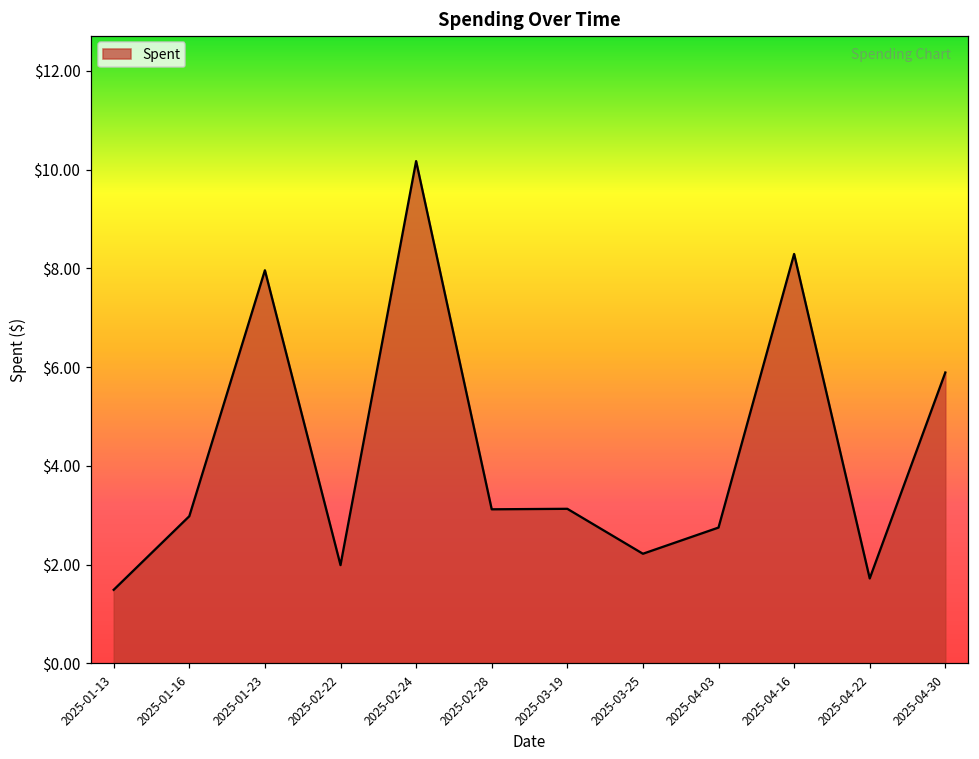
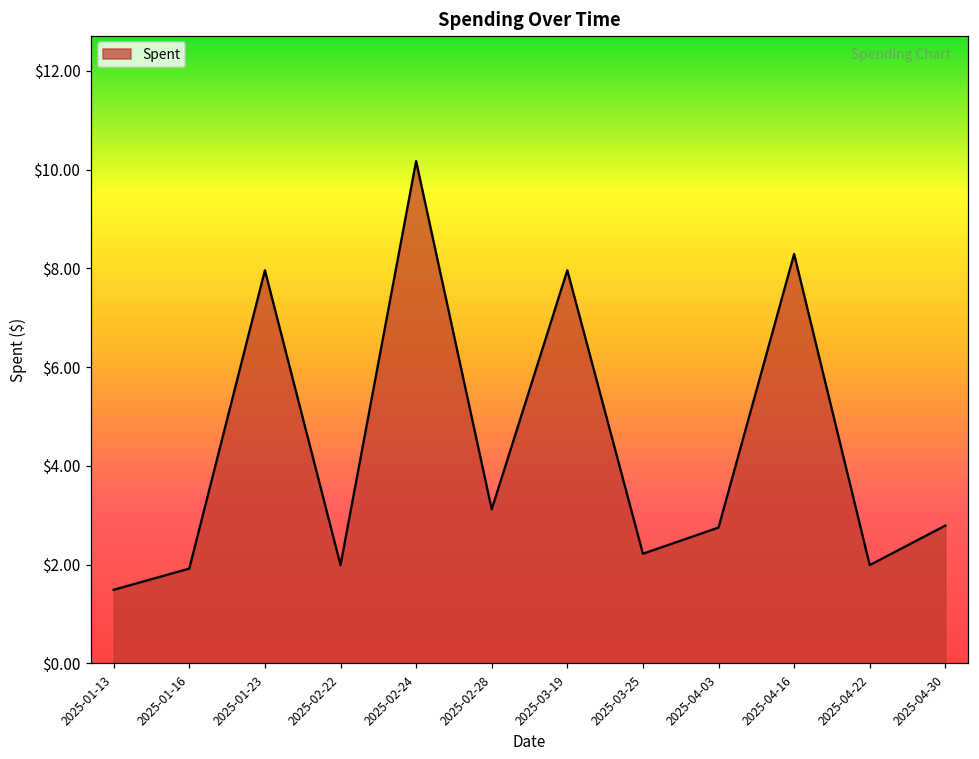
  {
    "2025-01-13": "$1.5",
-   "2025-01-16": "$3.0",
+   "2025-01-16": "$1.9",
    "2025-01-23": "$8.0",
    "2025-02-22": "$2.0",
    "2025-02-24": "$10.2",
    "2025-02-28": "$3.1",
-   "2025-03-19": "$3.1",
+   "2025-03-19": "$8.0",
    "2025-03-25": "$2.2",
    "2025-04-03": "$2.8",
    "2025-04-16": "$8.3",
-   "2025-04-22": "$1.7",
-   "2025-04-30": "$5.9"
+   "2025-04-22": "$2.0",
+   "2025-04-30": "$2.8"
  }
